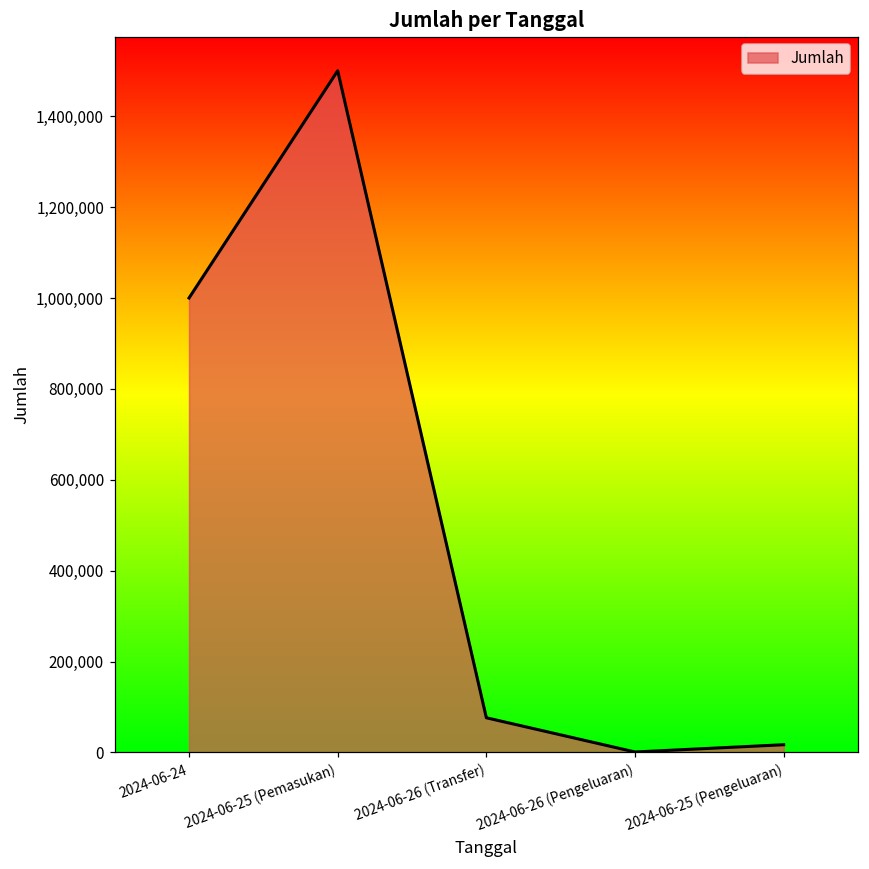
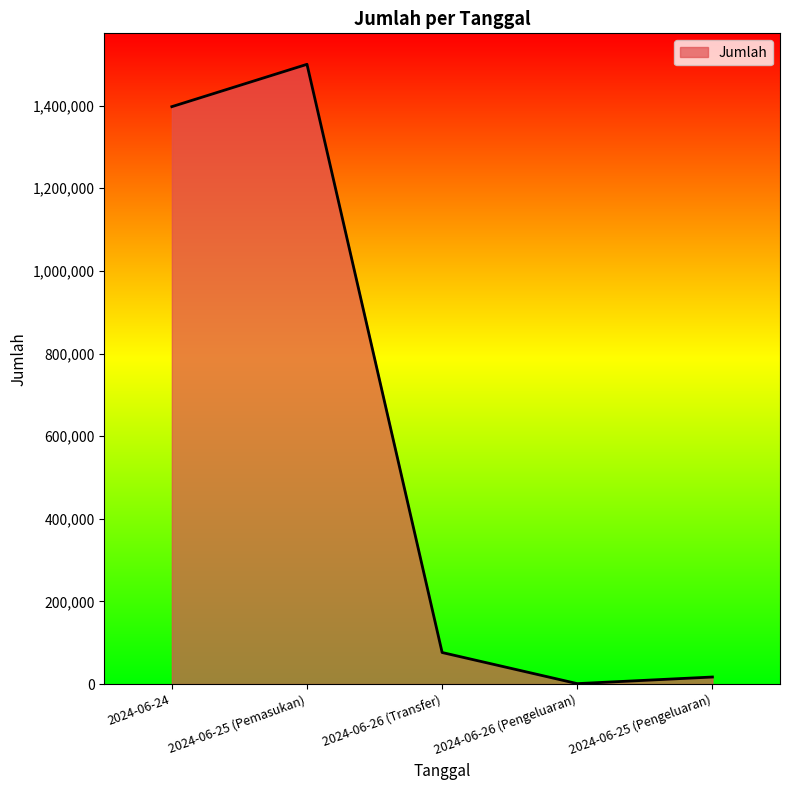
  {
-   "2024-06-24": "1,000,000",
+   "2024-06-24": "1,400,000",
    "2024-06-25 (Pemasukan)": "1,500,000",
    "2024-06-26 (Transfer)": "80,000",
    "2024-06-26 (Pengeluaran)": "0",
    "2024-06-25 (Pengeluaran)": "20,000"
  }
